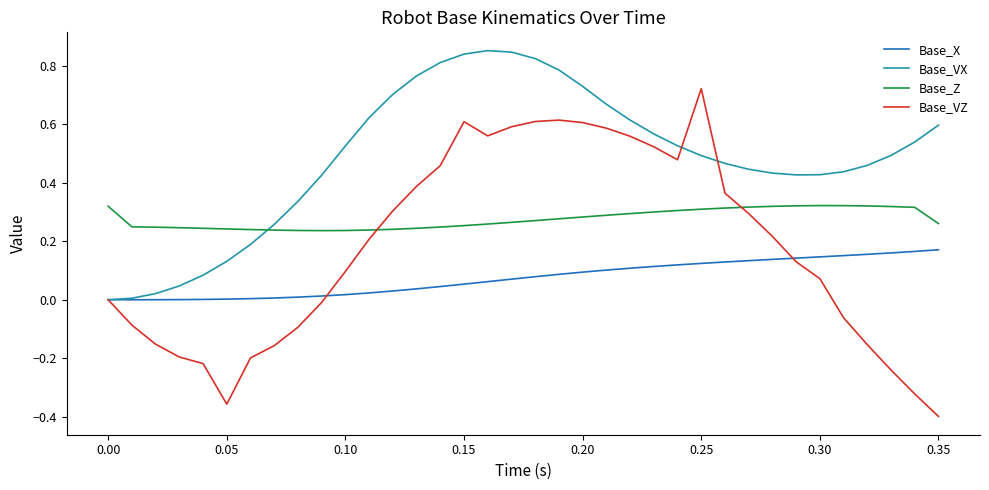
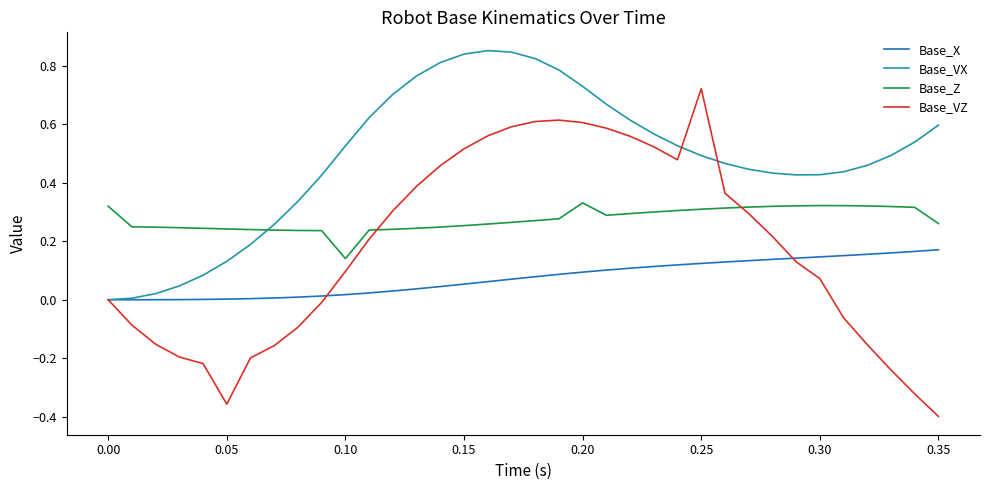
  {
    "Base_Z": {
      "0.00": 0.32,
      "0.05": 0.24,
-     "0.10": 0.24,
+     "0.10": 0.14,
      "0.15": 0.25,
-     "0.20": 0.28,
+     "0.20": 0.33,
      "0.25": 0.31,
      "0.30": 0.32,
      "0.35": 0.26
    },
    "Base_VZ": {
      "0.05": -0.36,
      "0.10": 0.10,
-     "0.15": 0.61,
+     "0.15": 0.52,
      "0.20": 0.61,
      "0.25": 0.72,
      "0.30": 0.07,
      "0.35": -0.40
    }
  }
